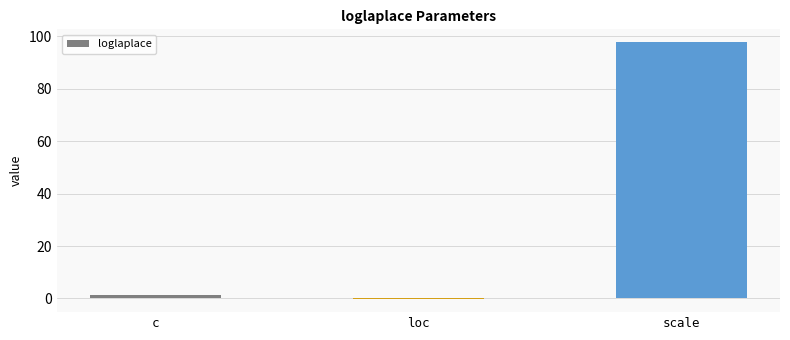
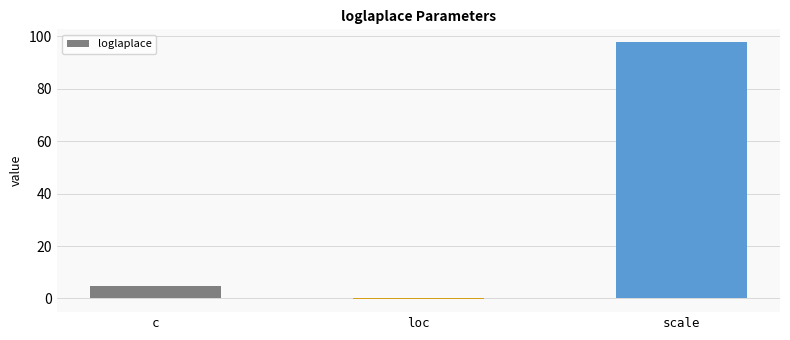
  {
-   "c": 1,
+   "c": 5,
    "scale": 98
  }
